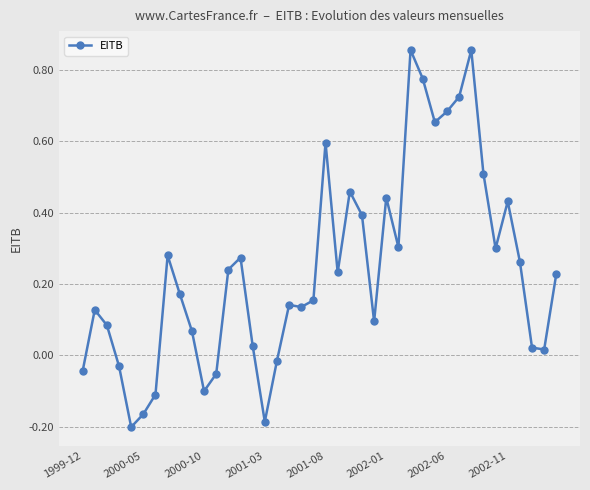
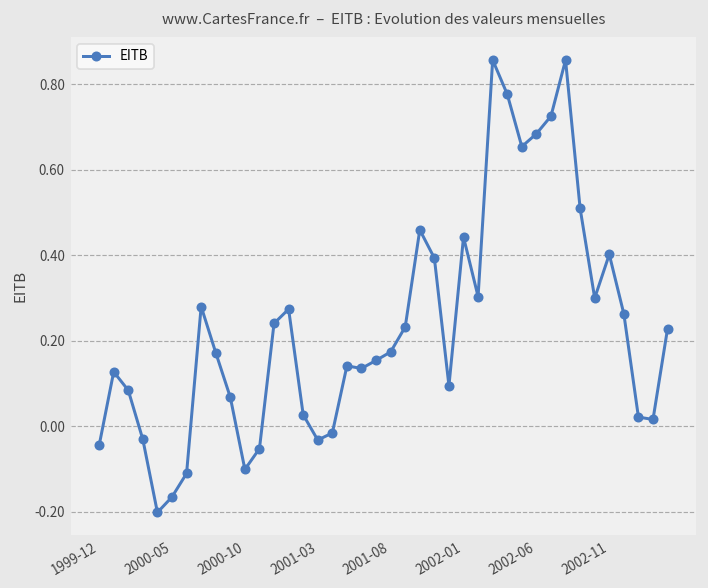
  {
    "1999-12": -0.04,
    "2000-05": -0.16,
    "2000-10": -0.10,
-   "2001-03": -0.19,
-   "2001-08": 0.60,
+   "2001-03": -0.03,
+   "2001-08": 0.17,
    "2002-01": 0.44,
    "2002-06": 0.68,
-   "2002-11": 0.43
+   "2002-11": 0.40
  }
